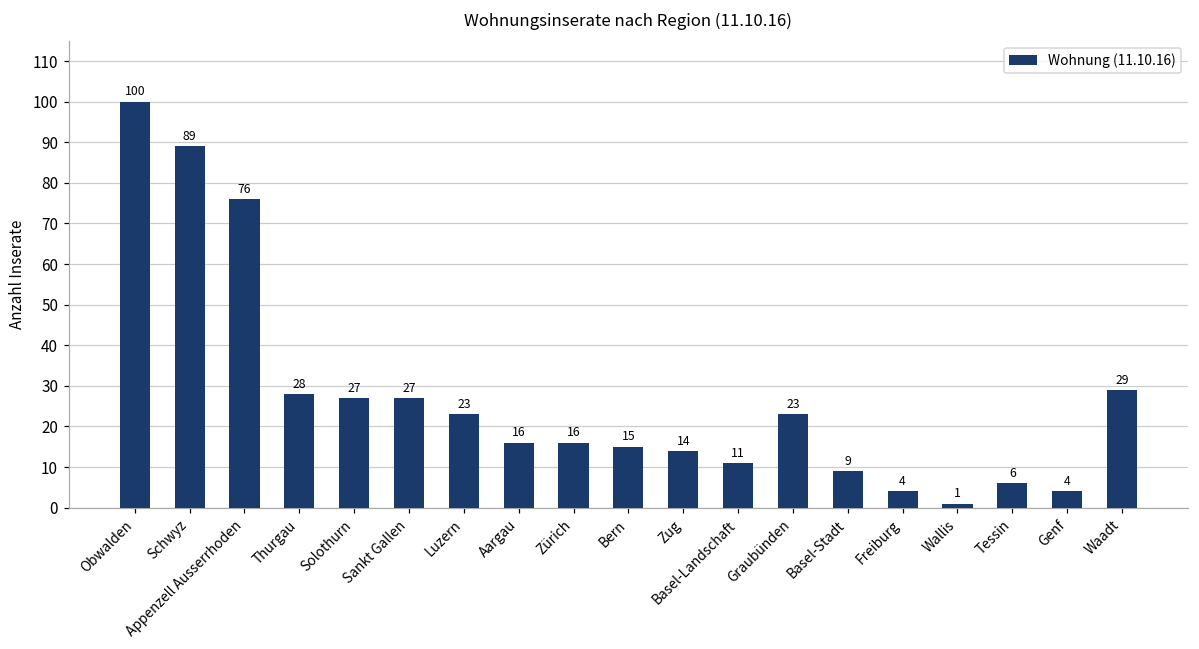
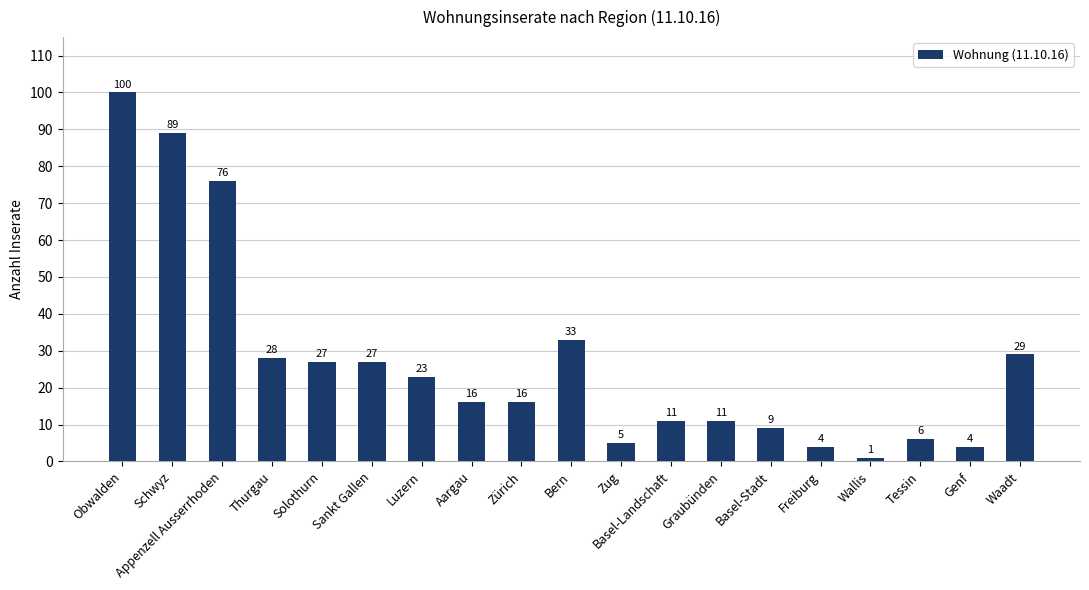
  {
    "Obwalden": 100,
    "Schwyz": 89,
    "Appenzell Ausserrhoden": 76,
    "Thurgau": 28,
    "Solothurn": 27,
    "Sankt Gallen": 27,
    "Luzern": 23,
    "Aargau": 16,
    "Zürich": 16,
-   "Bern": 15,
-   "Zug": 14,
+   "Bern": 33,
+   "Zug": 5,
    "Basel-Landschaft": 11,
-   "Graubünden": 23,
+   "Graubünden": 11,
    "Basel-Stadt": 9,
    "Freiburg": 4,
    "Wallis": 1,
    "Tessin": 6,
    "Genf": 4,
    "Waadt": 29
  }
